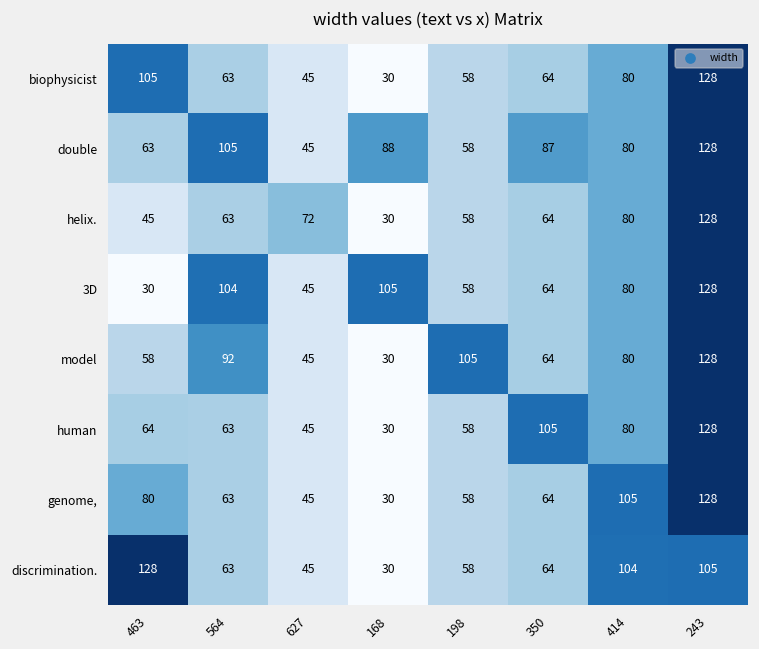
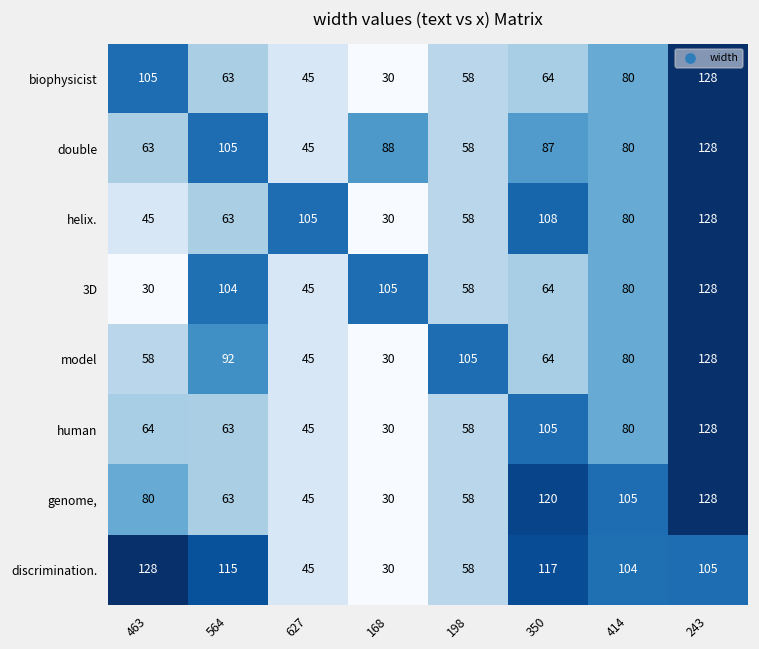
  {
    "biophysicist": {
      "463": 105,
      "564": 63,
      "627": 45,
      "168": 30,
      "198": 58,
      "350": 64,
      "414": 80,
      "243": 128
    },
    "double": {
      "463": 63,
      "564": 105,
      "627": 45,
      "168": 88,
      "198": 58,
      "350": 87,
      "414": 80,
      "243": 128
    },
    "helix.": {
      "463": 45,
      "564": 63,
-     "627": 72,
+     "627": 105,
      "168": 30,
      "198": 58,
-     "350": 64,
+     "350": 108,
      "414": 80,
      "243": 128
    },
    "3D": {
      "463": 30,
      "564": 104,
      "627": 45,
      "168": 105,
      "198": 58,
      "350": 64,
      "414": 80,
      "243": 128
    },
    "model": {
      "463": 58,
      "564": 92,
      "627": 45,
      "168": 30,
      "198": 105,
      "350": 64,
      "414": 80,
      "243": 128
    },
    "human": {
      "463": 64,
      "564": 63,
      "627": 45,
      "168": 30,
      "198": 58,
      "350": 105,
      "414": 80,
      "243": 128
    },
    "genome,": {
      "463": 80,
      "564": 63,
      "627": 45,
      "168": 30,
      "198": 58,
-     "350": 64,
+     "350": 120,
      "414": 105,
      "243": 128
    },
    "discrimination.": {
      "463": 128,
-     "564": 63,
+     "564": 115,
      "627": 45,
      "168": 30,
      "198": 58,
-     "350": 64,
+     "350": 117,
      "414": 104,
      "243": 105
    }
  }
